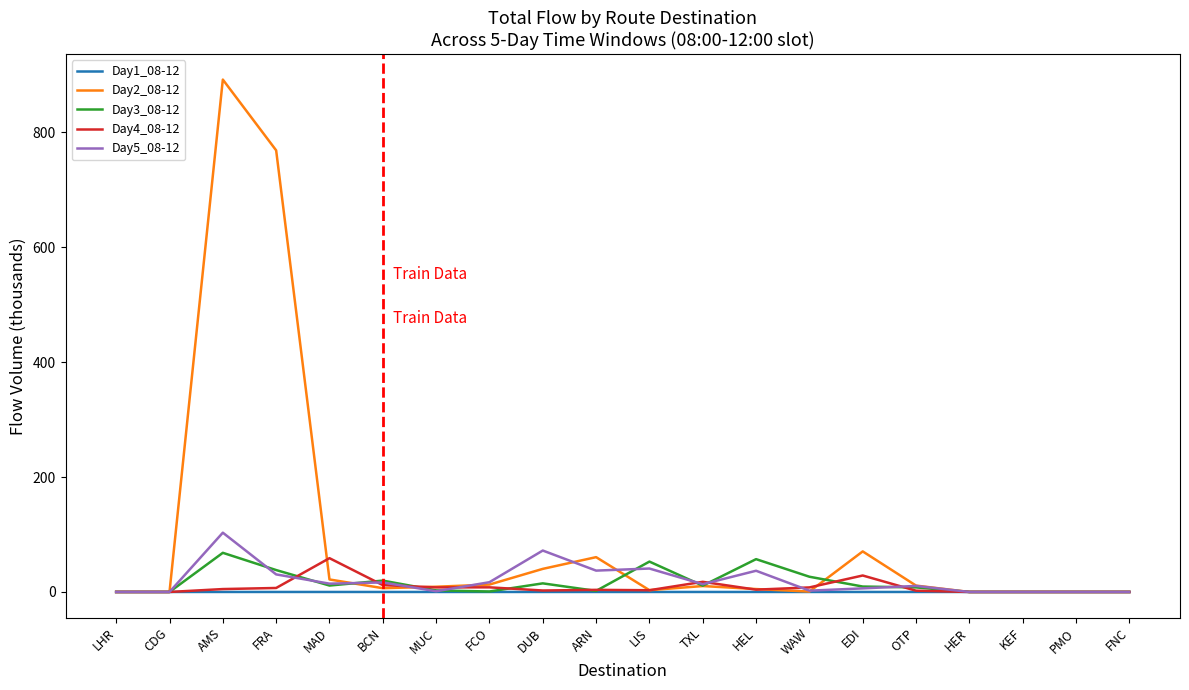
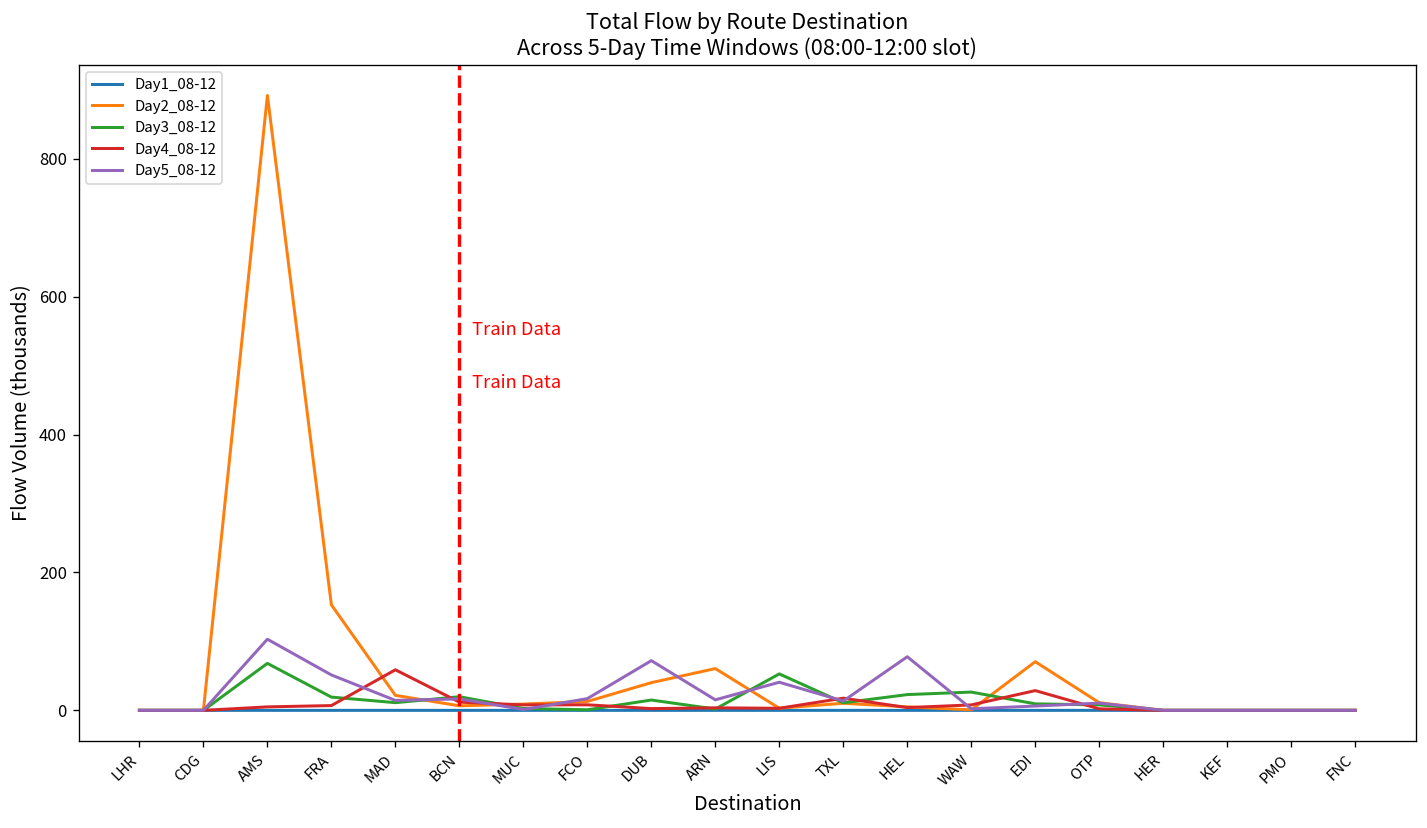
  {
    "Day1_08-12": {
      "AMS": 0,
      "FRA": 0,
      "MAD": 0,
      "BCN": 0,
      "TXL": 0,
      "EDI": 0
    },
    "Day2_08-12": {
      "AMS": 890,
-     "FRA": 770,
+     "FRA": 150,
      "MAD": 20,
      "BCN": 10,
      "DUB": 40,
      "ARN": 60,
      "EDI": 70
    },
    "Day3_08-12": {
      "AMS": 70,
-     "FRA": 40,
+     "FRA": 20,
      "DUB": 10,
      "LIS": 50,
-     "HEL": 60,
+     "HEL": 20,
      "WAW": 30
    },
    "Day4_08-12": {
      "AMS": 10,
      "FRA": 10,
      "MAD": 60,
      "BCN": 10,
      "FCO": 10,
      "WAW": 10,
      "EDI": 30
    },
    "Day5_08-12": {
      "AMS": 100,
-     "FRA": 30,
+     "FRA": 50,
      "DUB": 70,
-     "ARN": 40,
+     "ARN": 20,
      "LIS": 40,
-     "HEL": 40
+     "HEL": 80
    }
  }
